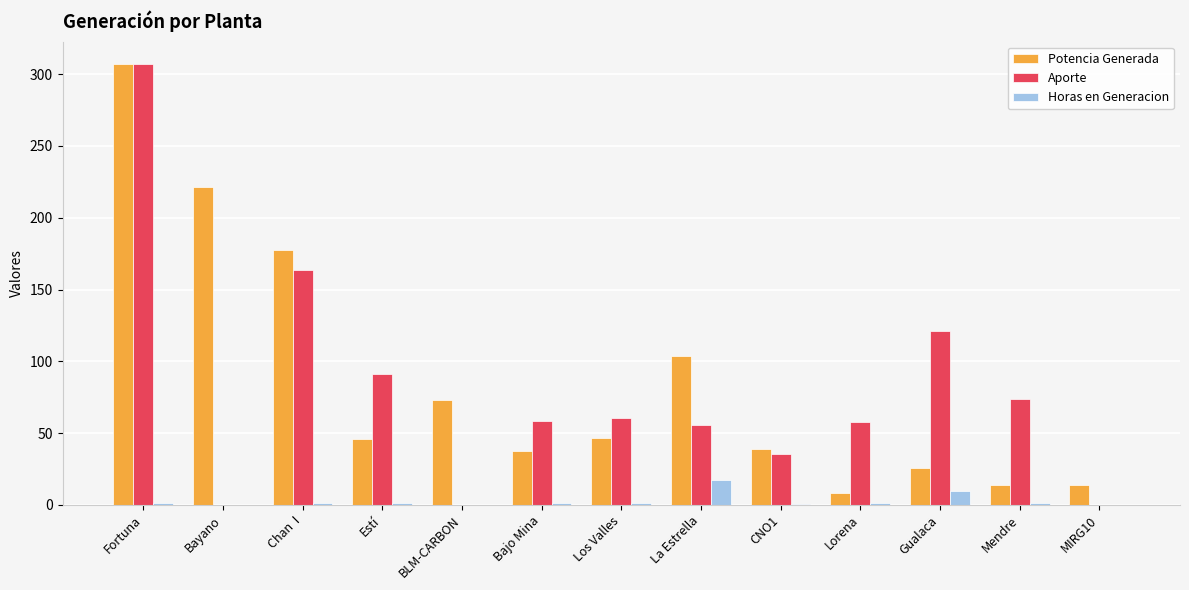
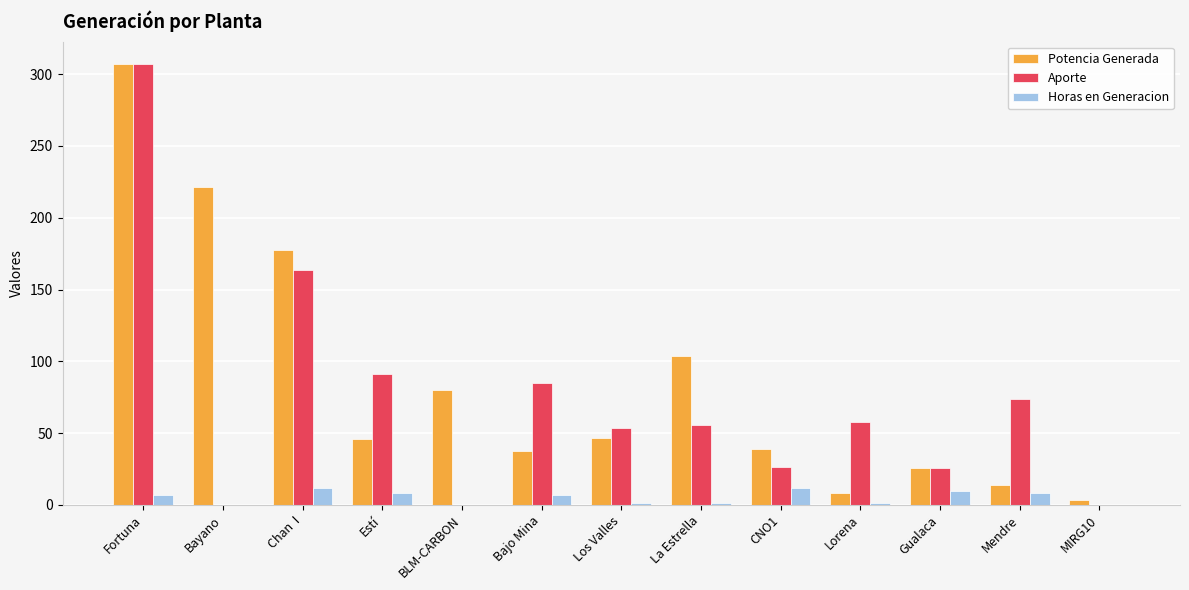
  {
    "Potencia Generada": {
      "Fortuna": 307,
      "Bayano": 222,
      "Chan I": 178,
      "Estí": 46,
-     "BLM-CARBON": 73,
+     "BLM-CARBON": 80,
      "Bajo Mina": 37,
      "Los Valles": 47,
      "La Estrella": 104,
      "CNO1": 39,
      "Lorena": 8,
      "Gualaca": 25,
      "Mendre": 14,
-     "MIRG10": 14
+     "MIRG10": 4
    },
    "Aporte": {
      "Fortuna": 307,
      "Bayano": 0,
      "Chan I": 164,
      "Estí": 91,
      "BLM-CARBON": 0,
-     "Bajo Mina": 59,
-     "Los Valles": 60,
+     "Bajo Mina": 85,
+     "Los Valles": 54,
      "La Estrella": 56,
-     "CNO1": 35,
+     "CNO1": 27,
      "Lorena": 58,
-     "Gualaca": 121,
+     "Gualaca": 25,
      "Mendre": 74,
      "MIRG10": 0
    },
    "Horas en Generacion": {
-     "Fortuna": 1,
+     "Fortuna": 7,
      "Bayano": 0,
-     "Chan I": 1,
-     "Estí": 1,
+     "Chan I": 12,
+     "Estí": 8,
      "BLM-CARBON": 0,
-     "Bajo Mina": 1,
-     "La Estrella": 17,
-     "CNO1": 1,
+     "Bajo Mina": 7,
+     "La Estrella": 1,
+     "CNO1": 11,
      "Gualaca": 10,
-     "Mendre": 1,
+     "Mendre": 8,
      "MIRG10": 0
    }
  }
